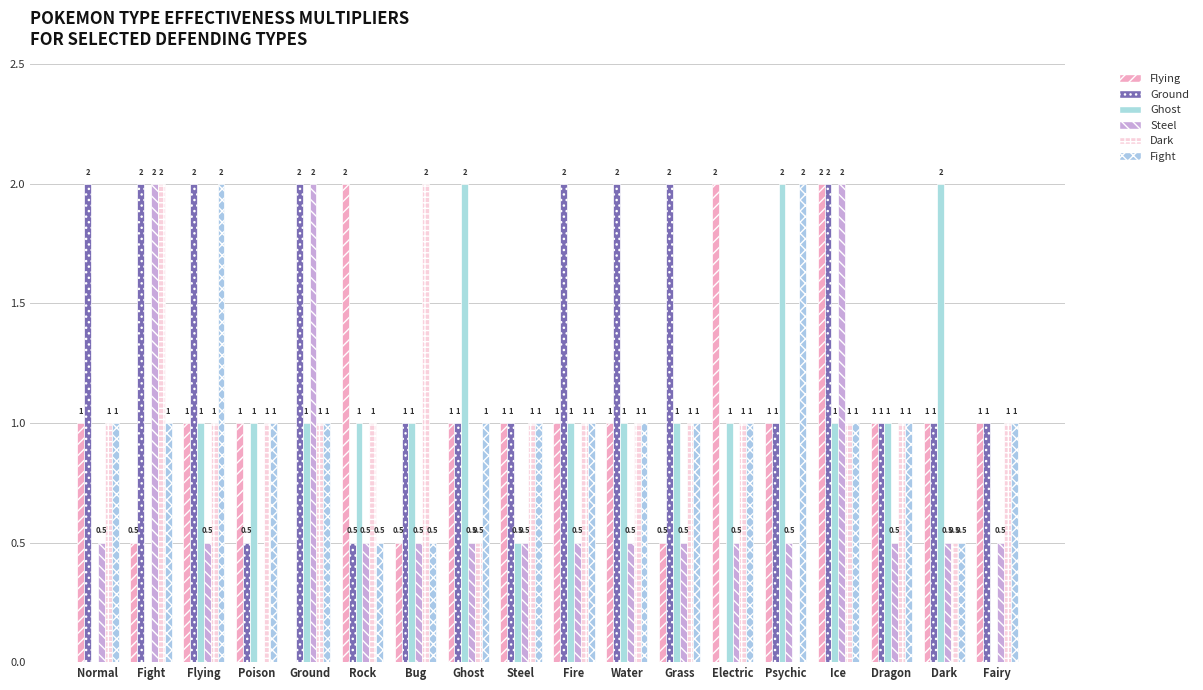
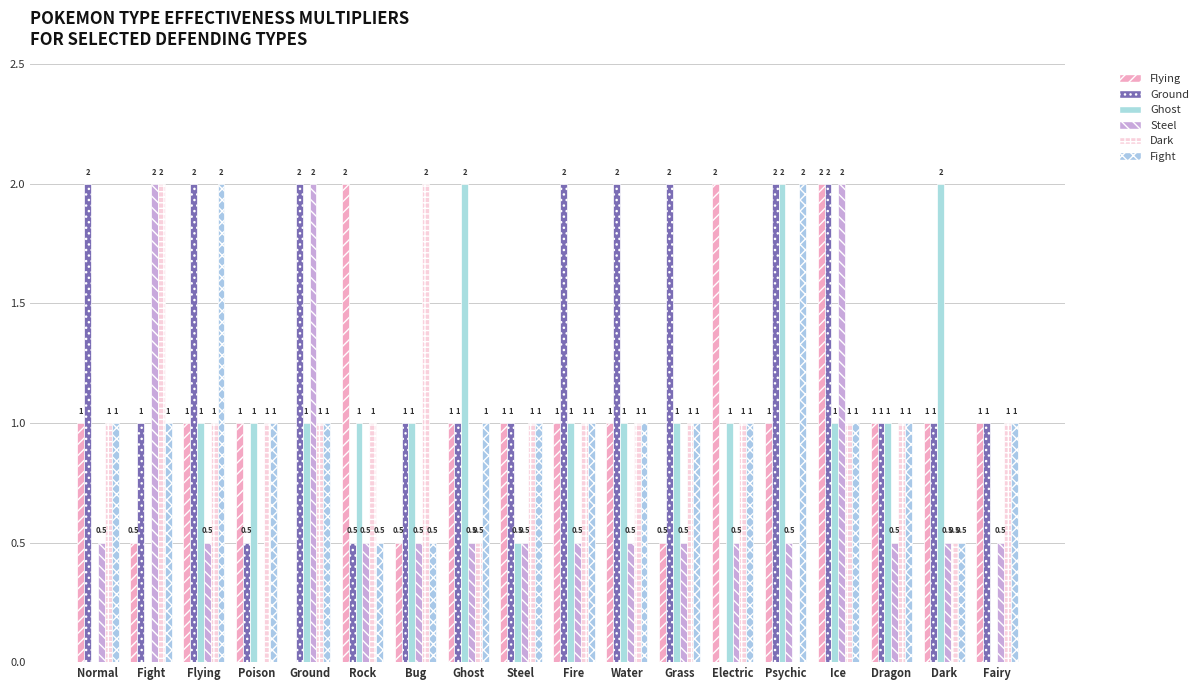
  {
    "Ground": {
      "Normal": 2,
-     "Fight": 2,
+     "Fight": 1,
      "Flying": 2,
      "Poison": 0.5,
      "Ground": 2,
      "Rock": 0.5,
      "Bug": 1,
      "Ghost": 1,
      "Steel": 1,
      "Fire": 2,
      "Water": 2,
      "Grass": 2,
-     "Psychic": 1,
+     "Psychic": 2,
      "Ice": 2,
      "Dragon": 1,
      "Dark": 1,
      "Fairy": 1
    }
  }
